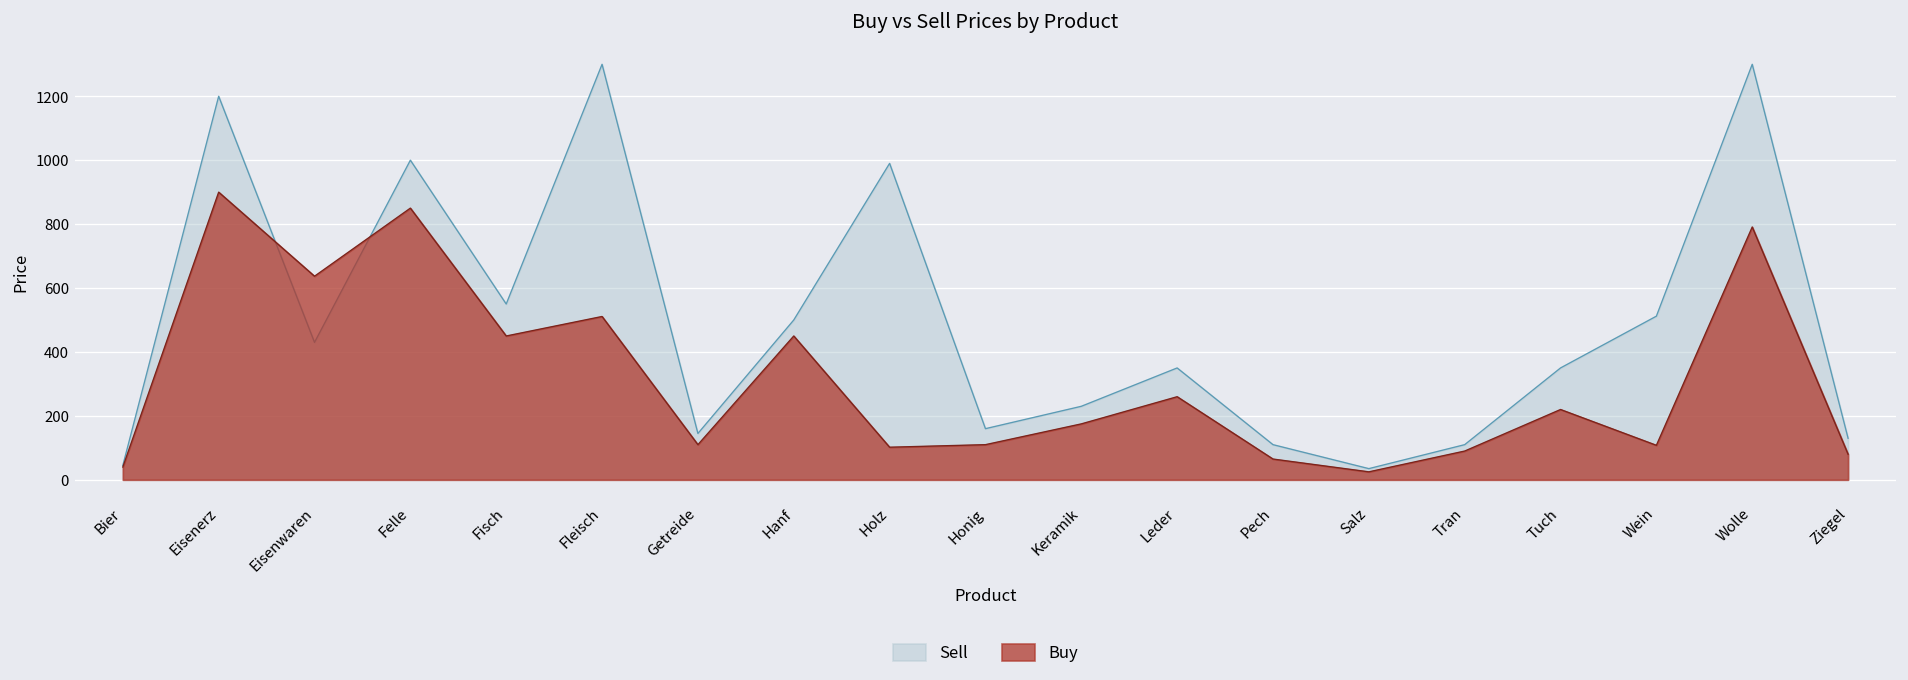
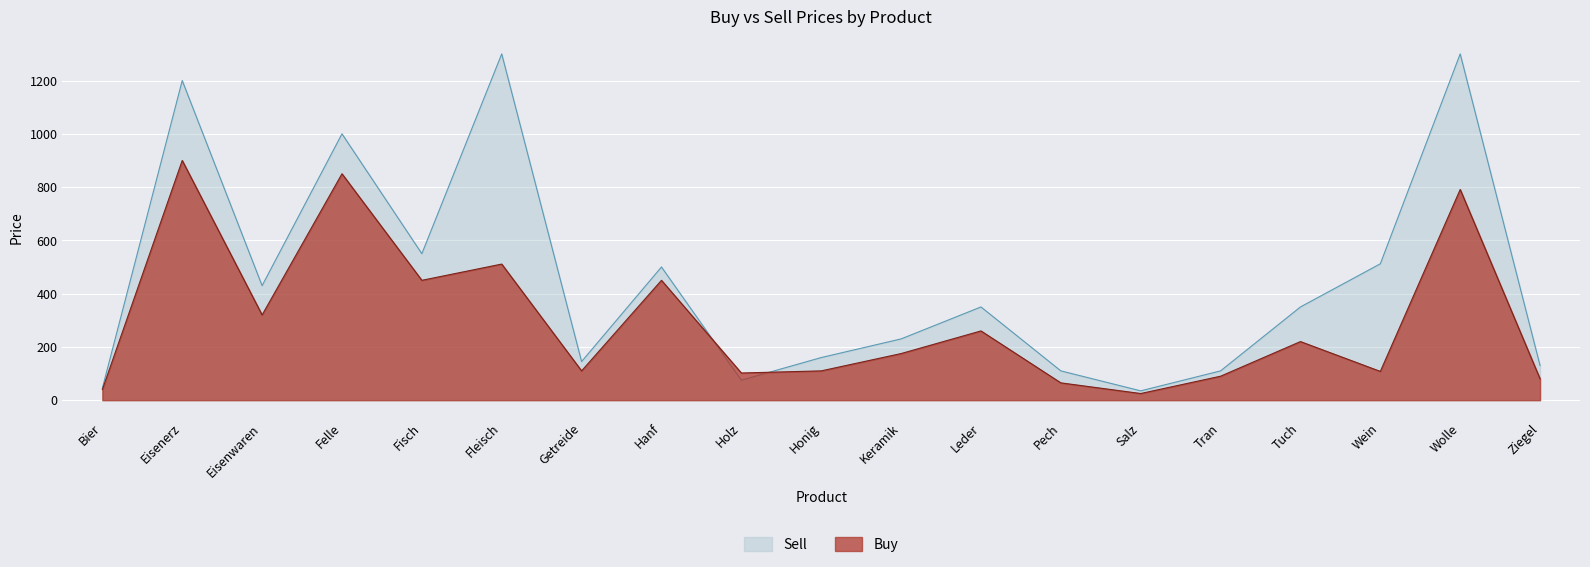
  {
    "Sell": {
      "Eisenerz": 1200,
      "Eisenwaren": 430,
      "Felle": 1000,
      "Fisch": 550,
      "Fleisch": 1300,
      "Getreide": 150,
      "Hanf": 500,
-     "Holz": 990,
+     "Holz": 80,
      "Honig": 160,
      "Keramik": 230,
      "Leder": 350,
      "Pech": 110,
      "Salz": 40,
      "Tran": 110,
      "Tuch": 350,
      "Wein": 510,
      "Wolle": 1300,
      "Ziegel": 130
    },
    "Buy": {
      "Eisenerz": 900,
-     "Eisenwaren": 640,
+     "Eisenwaren": 320,
      "Felle": 850,
      "Fisch": 450,
      "Fleisch": 510,
      "Getreide": 110,
      "Hanf": 450,
      "Holz": 100,
      "Honig": 110,
      "Keramik": 180,
      "Leder": 260,
      "Pech": 70,
      "Salz": 30,
      "Tran": 90,
      "Tuch": 220,
      "Wein": 110,
      "Wolle": 790,
      "Ziegel": 80
    }
  }
